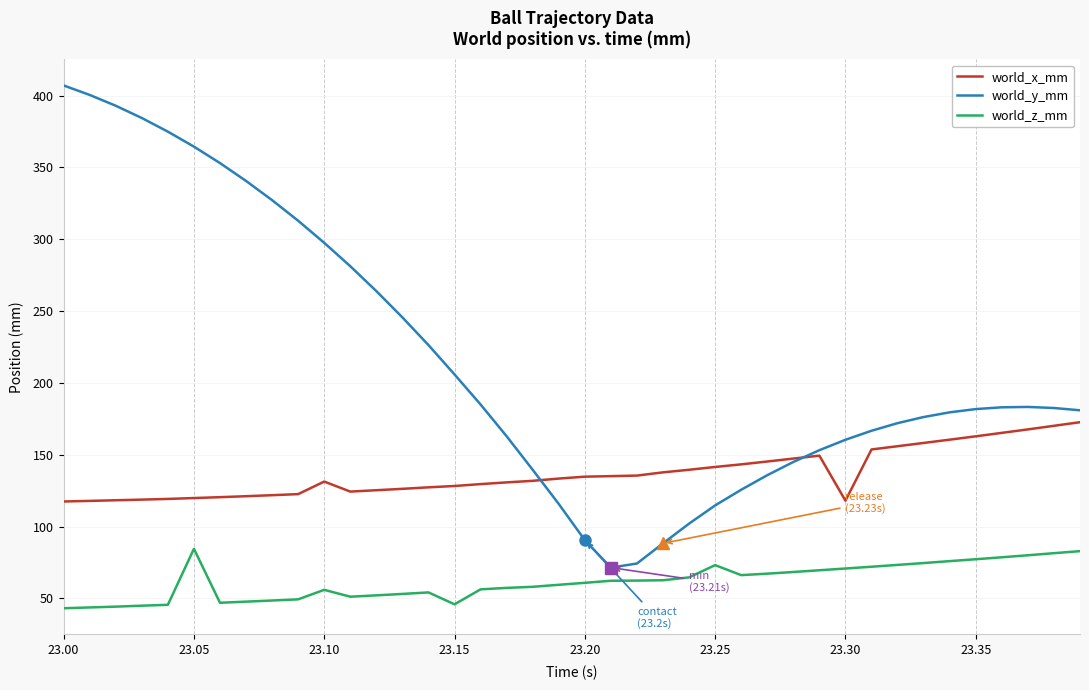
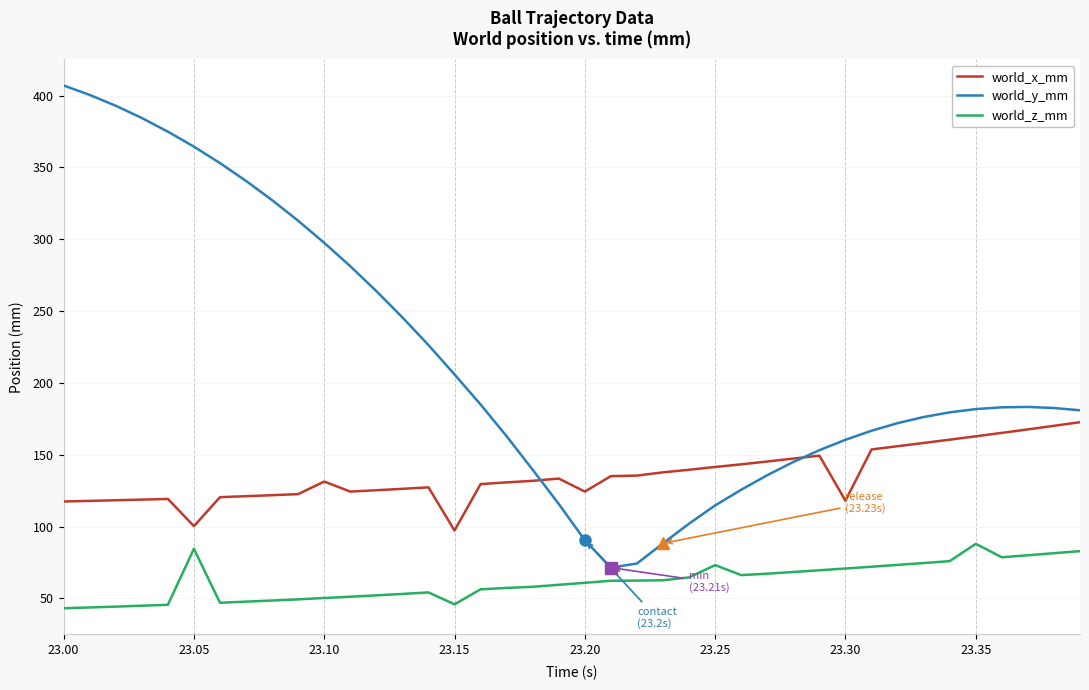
  {
    "world_x_mm": {
      "23.00": 117,
-     "23.05": 120,
+     "23.05": 100,
      "23.10": 131,
-     "23.15": 128,
-     "23.20": 135,
+     "23.15": 97,
+     "23.20": 124,
      "23.25": 142,
      "23.35": 163
    },
    "world_z_mm": {
      "23.00": 43,
      "23.05": 85,
-     "23.10": 56,
+     "23.10": 50,
      "23.15": 46,
      "23.20": 61,
      "23.25": 73,
      "23.30": 71,
-     "23.35": 77
+     "23.35": 88
    }
  }
